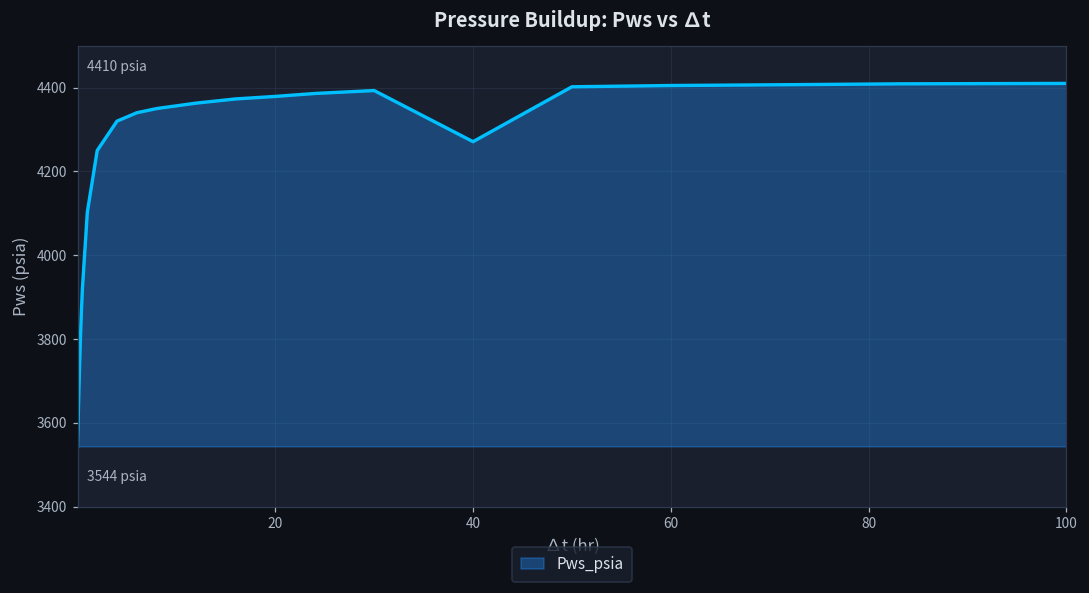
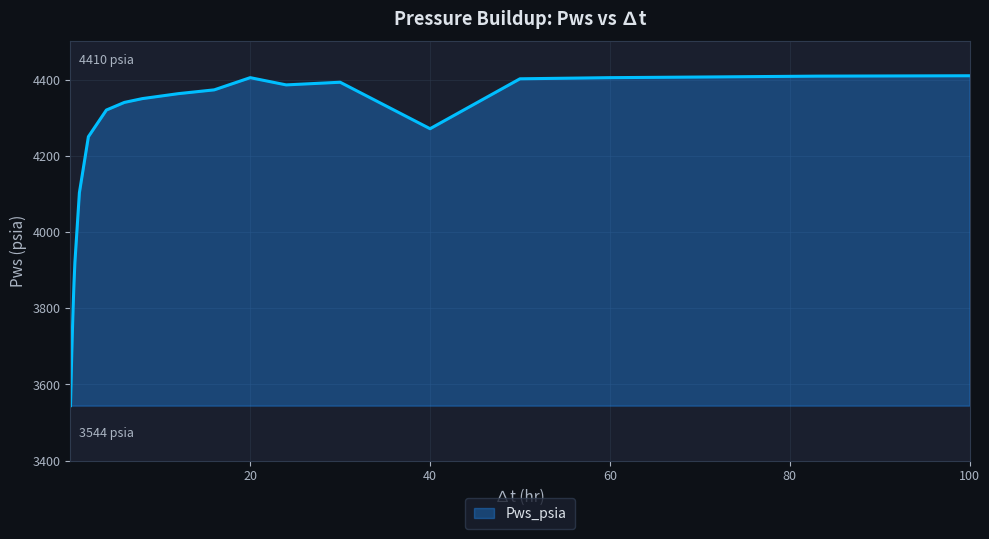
  {
-   "20": 4380,
+   "20": 4410,
    "40": 4270,
    "60": 4410,
    "100": 4410
  }
